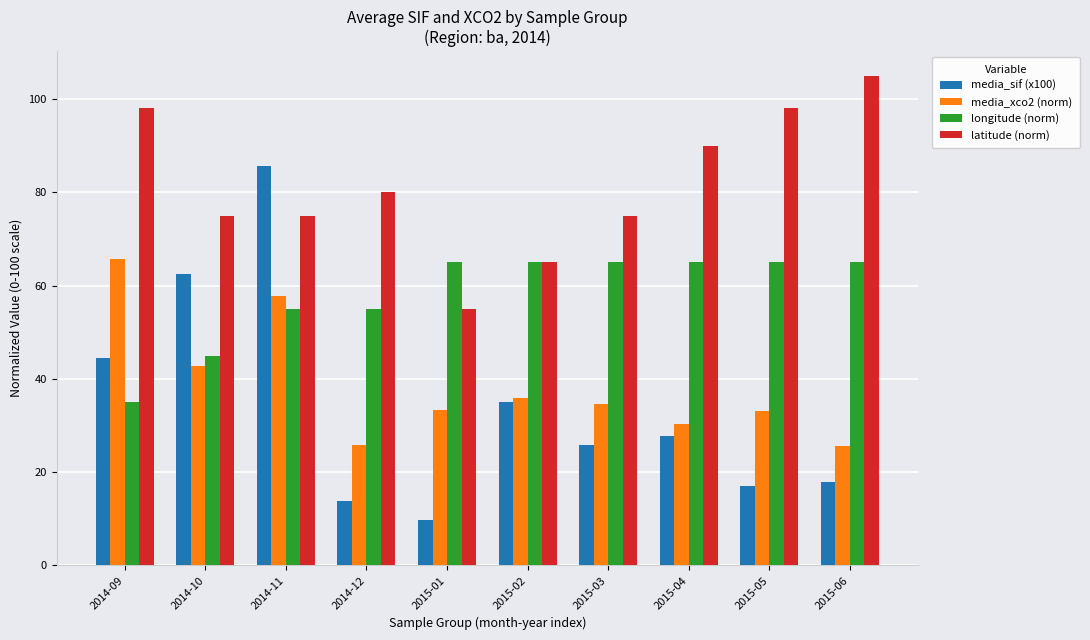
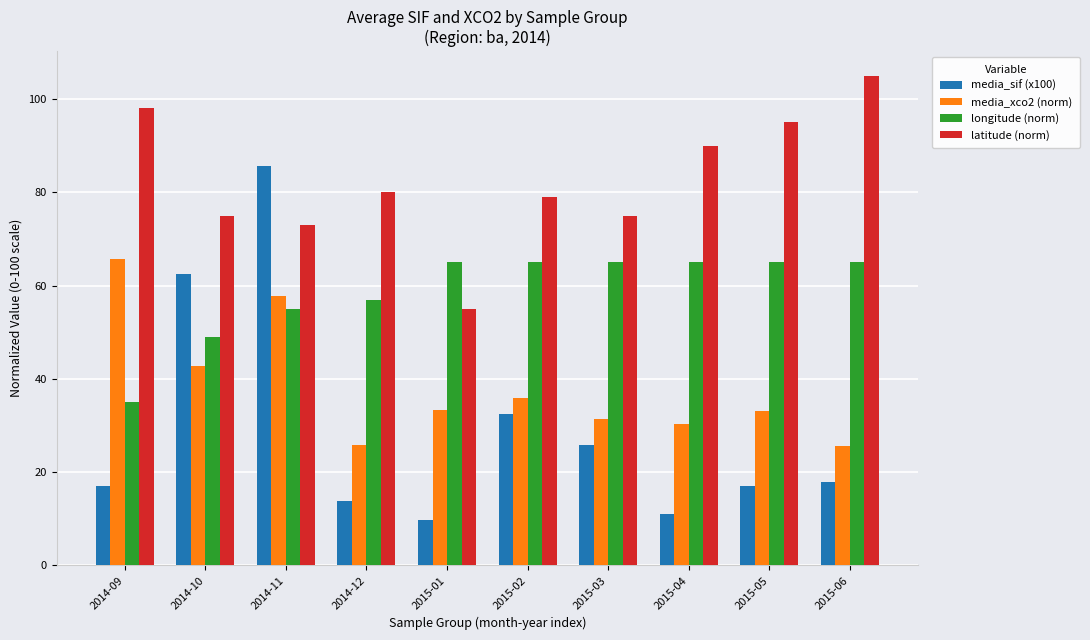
  {
    "media_sif (x100)": {
-     "2014-09": 44,
+     "2014-09": 17,
      "2014-10": 62,
      "2014-11": 86,
      "2014-12": 14,
      "2015-01": 10,
-     "2015-02": 35,
+     "2015-02": 32,
      "2015-03": 26,
-     "2015-04": 28,
+     "2015-04": 11,
      "2015-05": 17,
      "2015-06": 18
    },
    "media_xco2 (norm)": {
      "2014-09": 66,
      "2014-10": 43,
      "2014-11": 58,
      "2014-12": 26,
      "2015-01": 33,
      "2015-02": 36,
-     "2015-03": 35,
+     "2015-03": 31,
      "2015-04": 30,
      "2015-05": 33,
      "2015-06": 26
    },
    "longitude (norm)": {
      "2014-09": 35,
-     "2014-10": 45,
+     "2014-10": 49,
      "2014-11": 55,
-     "2014-12": 55,
+     "2014-12": 57,
      "2015-01": 65,
      "2015-02": 65,
      "2015-03": 65,
      "2015-04": 65,
      "2015-05": 65,
      "2015-06": 65
    },
    "latitude (norm)": {
      "2014-09": 98,
      "2014-10": 75,
-     "2014-11": 75,
+     "2014-11": 73,
      "2014-12": 80,
      "2015-01": 55,
-     "2015-02": 65,
+     "2015-02": 79,
      "2015-03": 75,
      "2015-04": 90,
-     "2015-05": 98,
+     "2015-05": 95,
      "2015-06": 105
    }
  }
